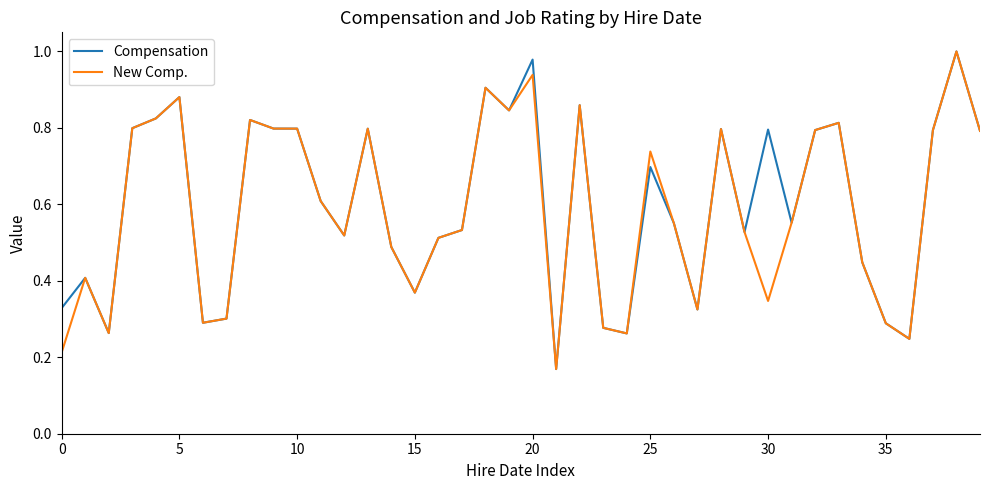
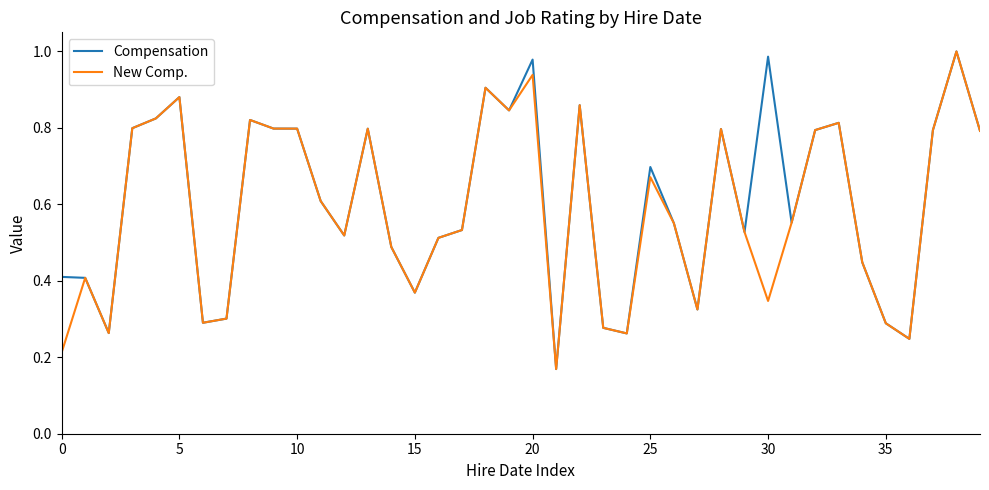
  {
    "Compensation": {
-     "0": 0.33,
+     "0": 0.41,
      "20": 0.98,
      "25": 0.70,
-     "30": 0.80
+     "30": 0.99
    },
    "New Comp.": {
      "0": 0.21,
      "20": 0.94,
-     "25": 0.74,
+     "25": 0.67,
      "30": 0.35
    }
  }
